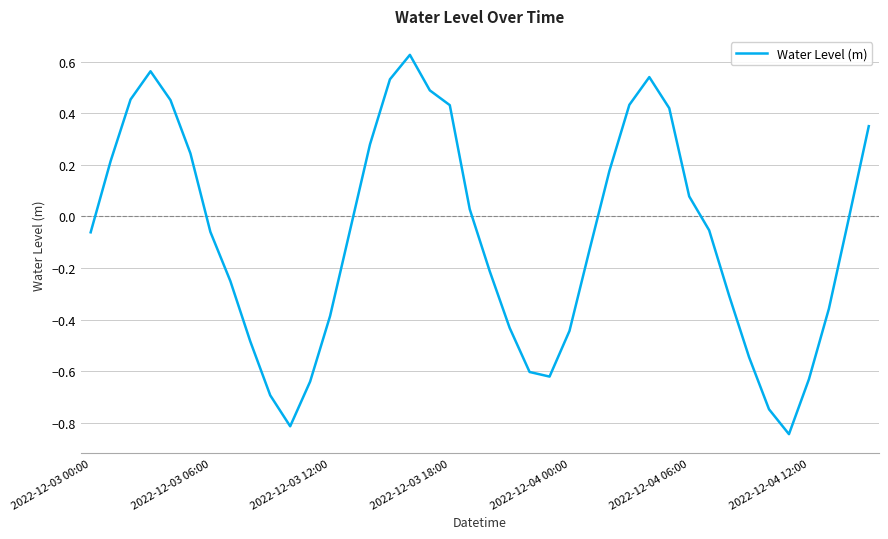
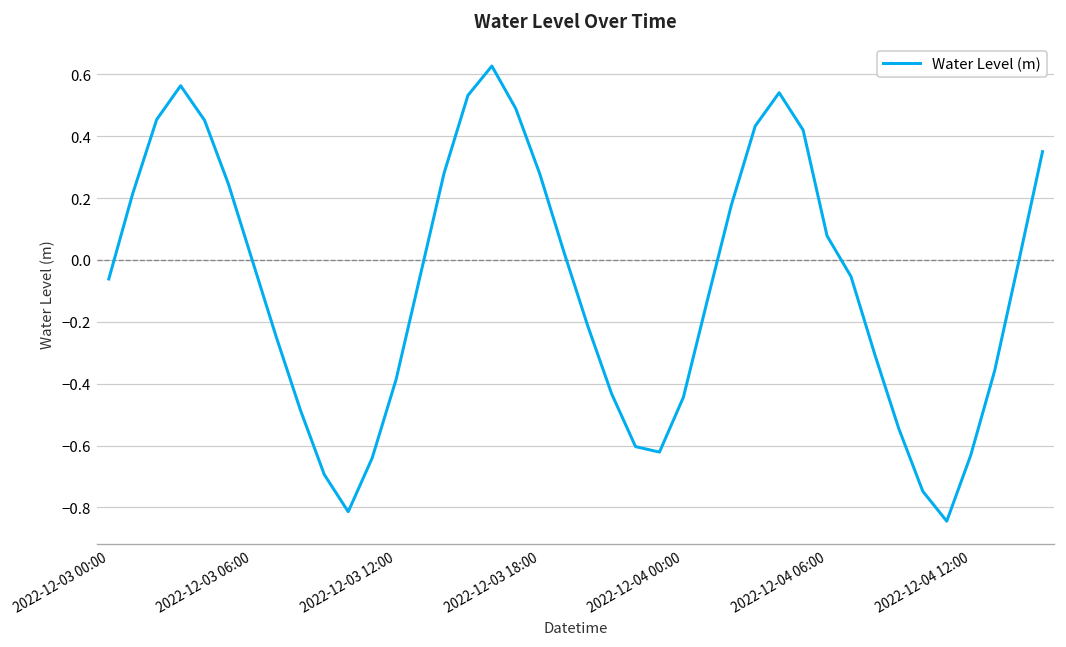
  {
    "2022-12-03 00:00": -0.06,
-   "2022-12-03 06:00": -0.06,
+   "2022-12-03 06:00": 0.00,
    "2022-12-03 12:00": -0.39,
-   "2022-12-03 18:00": 0.43,
+   "2022-12-03 18:00": 0.28,
    "2022-12-04 00:00": -0.44,
    "2022-12-04 06:00": 0.08,
    "2022-12-04 12:00": -0.63
  }
